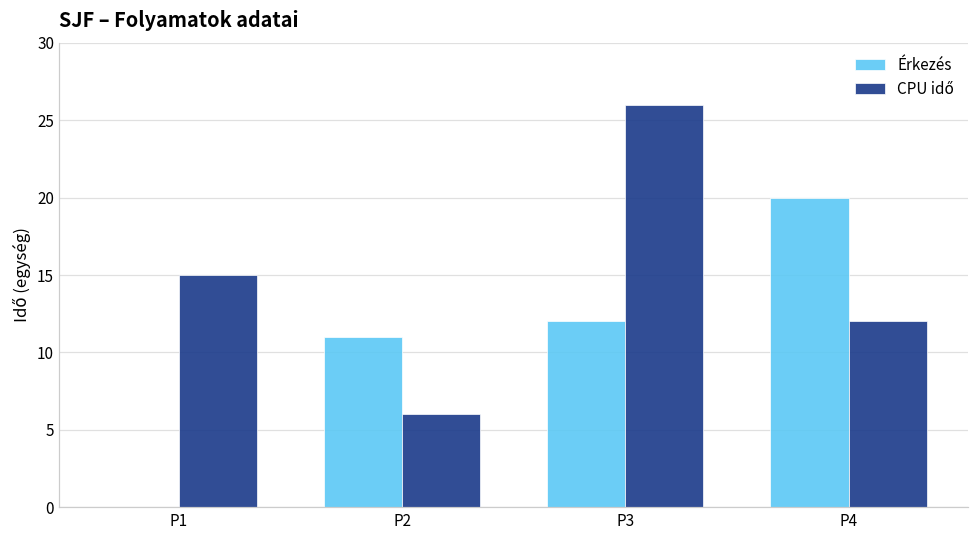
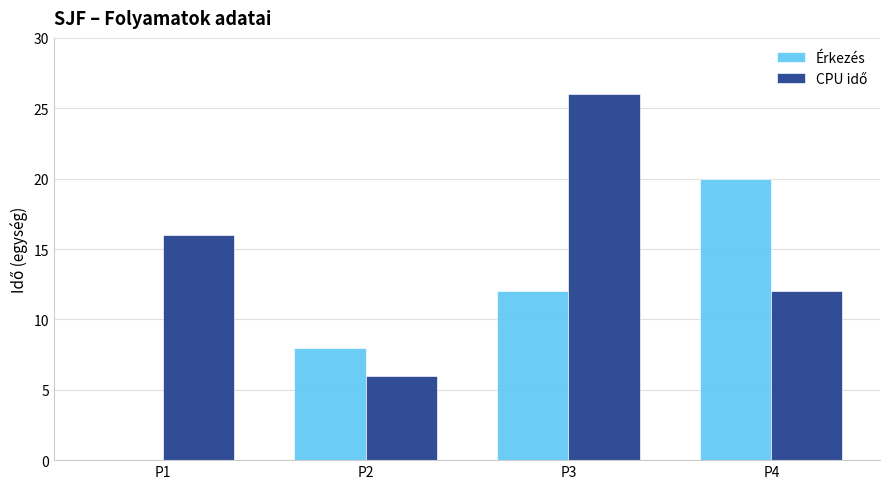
  {
    "Érkezés": {
      "P1": 0,
-     "P2": 11,
+     "P2": 8,
      "P3": 12,
      "P4": 20
    },
    "CPU idő": {
-     "P1": 15,
+     "P1": 16,
      "P2": 6,
      "P3": 26,
      "P4": 12
    }
  }
